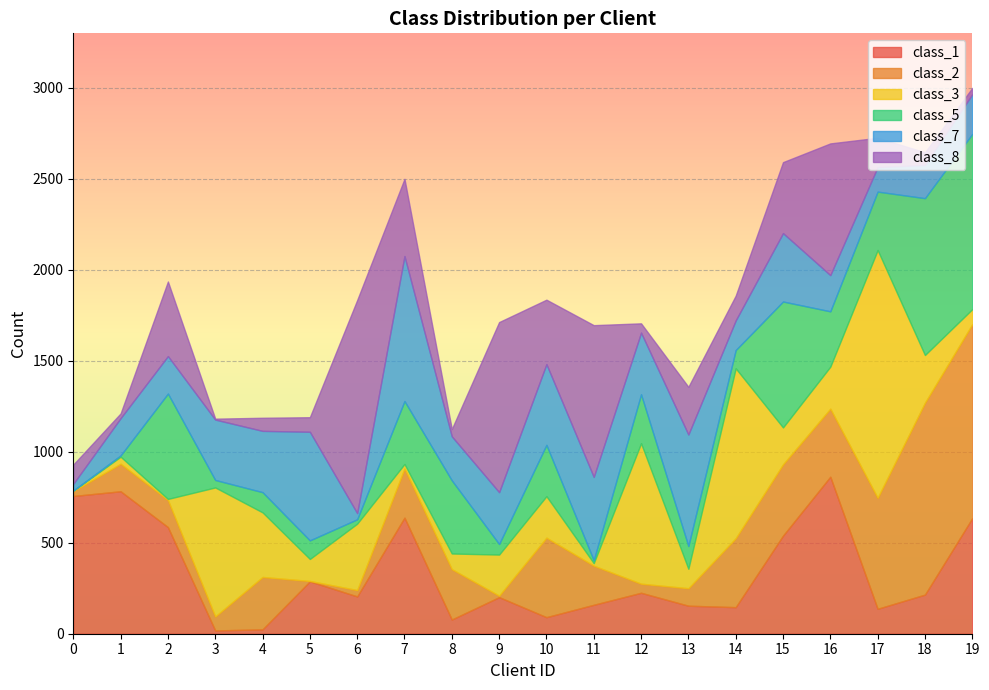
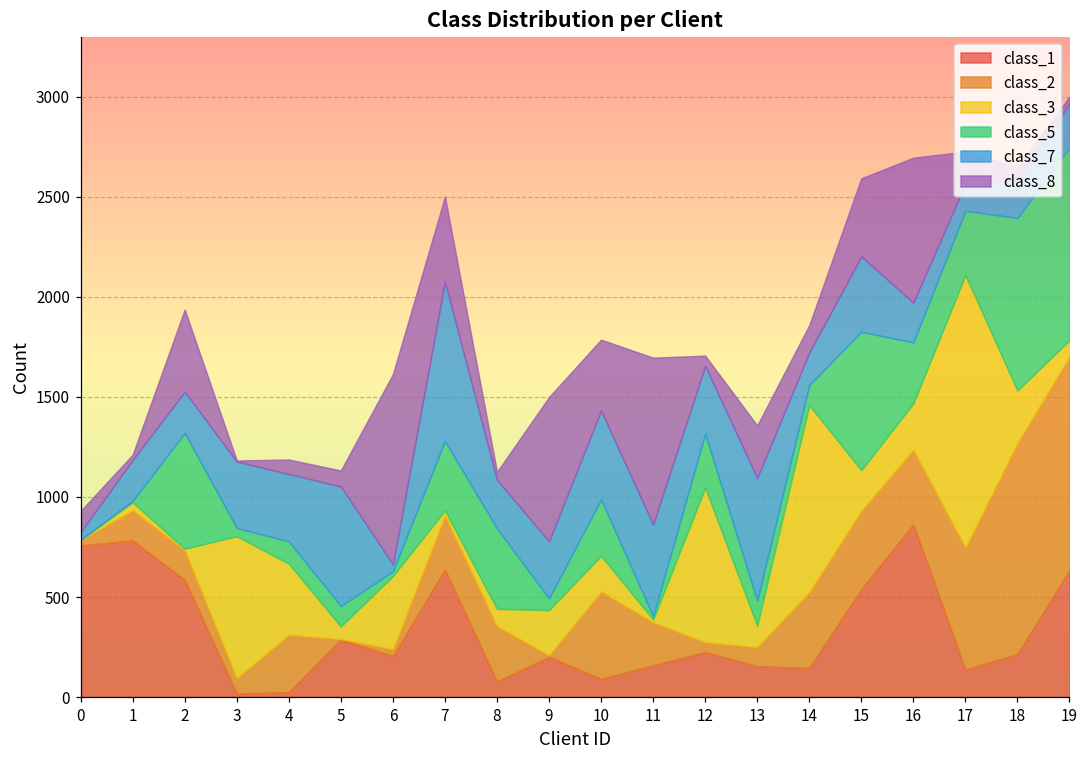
  {
    "class_3": {
      "3": 710,
      "4": 360,
-     "5": 120,
+     "5": 60,
      "6": 370,
      "7": 30,
      "8": 90,
      "9": 230,
-     "10": 230,
+     "10": 180,
      "11": 10,
      "12": 770,
      "13": 110,
      "14": 930,
      "15": 200,
      "16": 230,
      "17": 1360,
      "18": 260,
      "19": 80
    },
    "class_5": {
      "2": 580,
      "3": 40,
      "4": 110,
      "5": 100,
      "6": 20,
      "7": 350,
      "8": 400,
      "9": 60,
      "10": 280,
      "11": 20,
      "12": 270,
      "13": 130,
      "14": 100,
      "15": 690,
      "16": 300,
      "17": 320,
      "18": 860,
      "19": 960
    },
    "class_7": {
      "0": 40,
      "1": 210,
      "2": 210,
      "4": 340,
      "5": 600,
      "6": 30,
      "7": 800,
      "8": 240,
      "9": 290,
      "10": 440,
      "11": 460,
      "12": 340,
      "13": 610,
      "14": 160,
      "15": 380,
      "16": 200,
      "19": 220
    },
    "class_8": {
      "0": 110,
      "1": 30,
      "2": 410,
      "4": 70,
      "5": 80,
-     "6": 1170,
+     "6": 950,
      "7": 420,
      "8": 40,
-     "9": 940,
+     "9": 720,
      "10": 350,
      "11": 830,
      "12": 50,
      "13": 260,
      "14": 140,
      "15": 390,
      "16": 720,
      "19": 40
    }
  }
